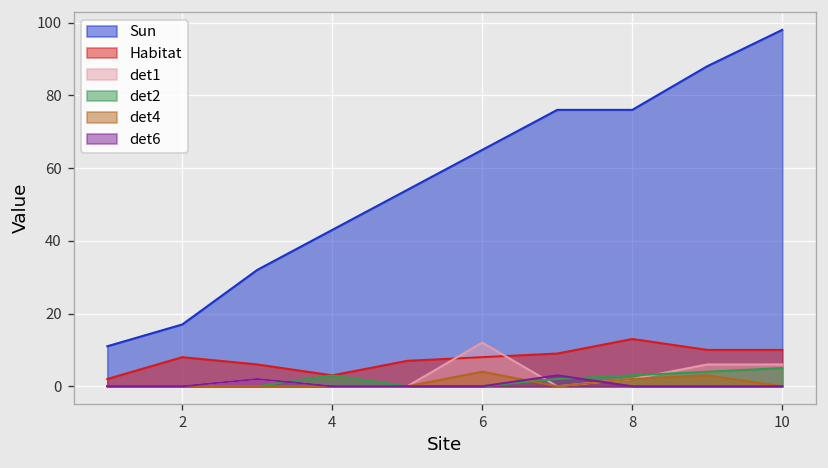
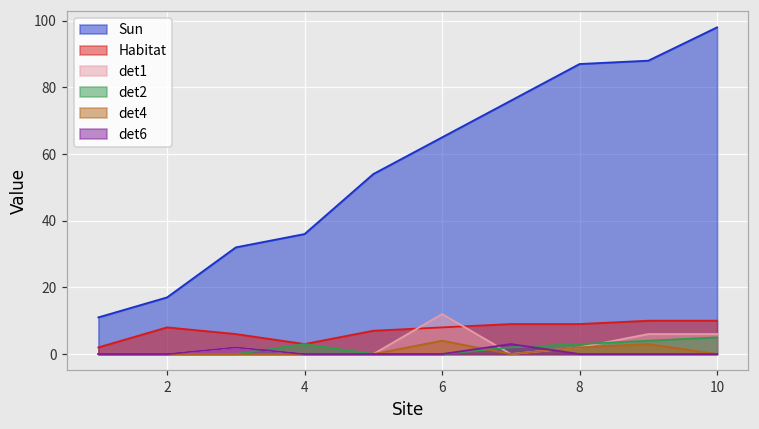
  {
    "Sun": {
      "2": 17,
-     "4": 43,
+     "4": 36,
      "6": 65,
-     "8": 76,
+     "8": 87,
      "10": 98
    },
    "Habitat": {
      "2": 8,
      "6": 8,
-     "8": 13,
+     "8": 9,
      "10": 10
    },
    "det1": {
      "6": 12,
      "10": 6
    },
    "det2": {
      "8": 3,
      "10": 5
    },
    "det4": {
      "6": 4
    },
    "det6": {
      "8": 0
    }
  }
